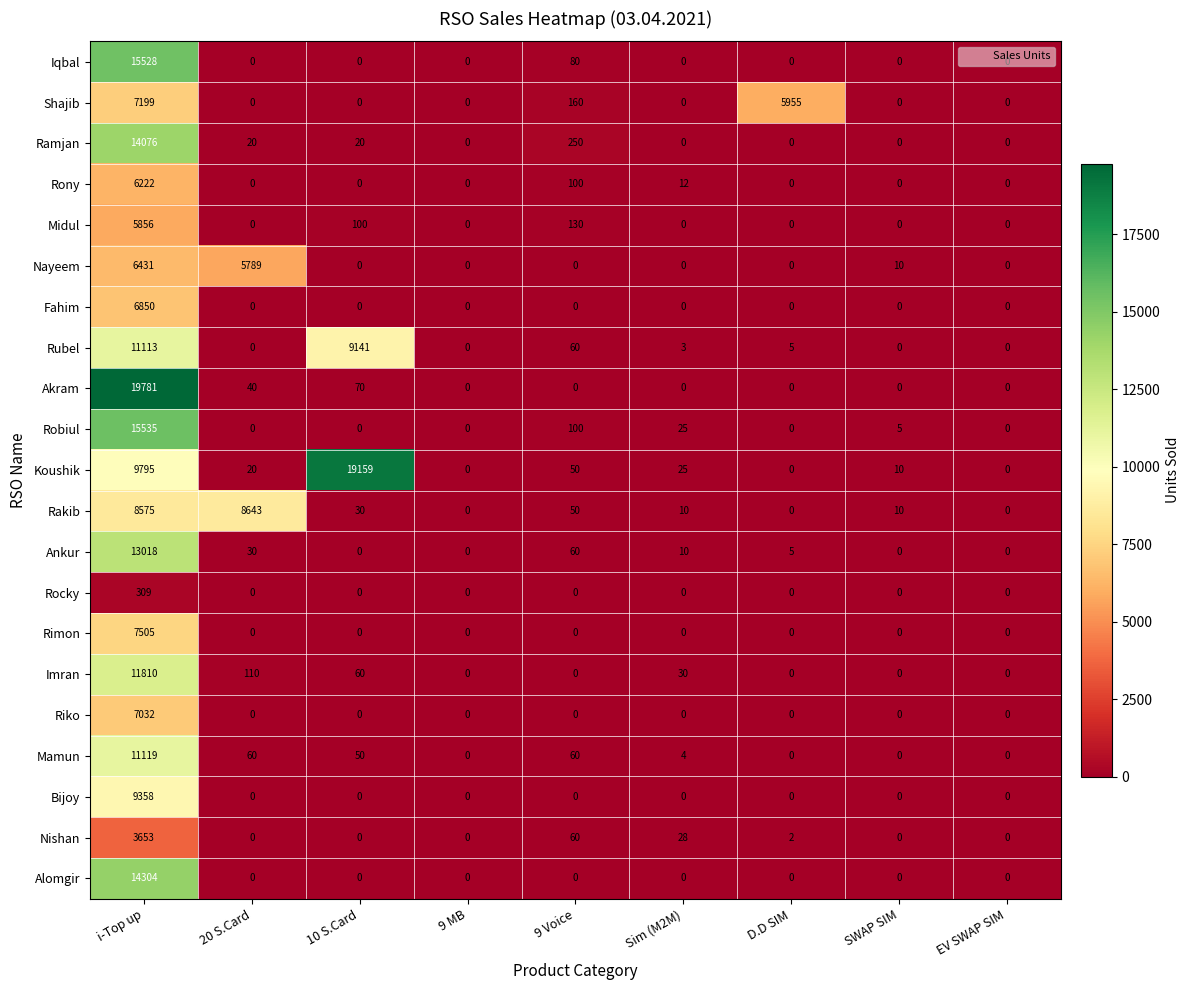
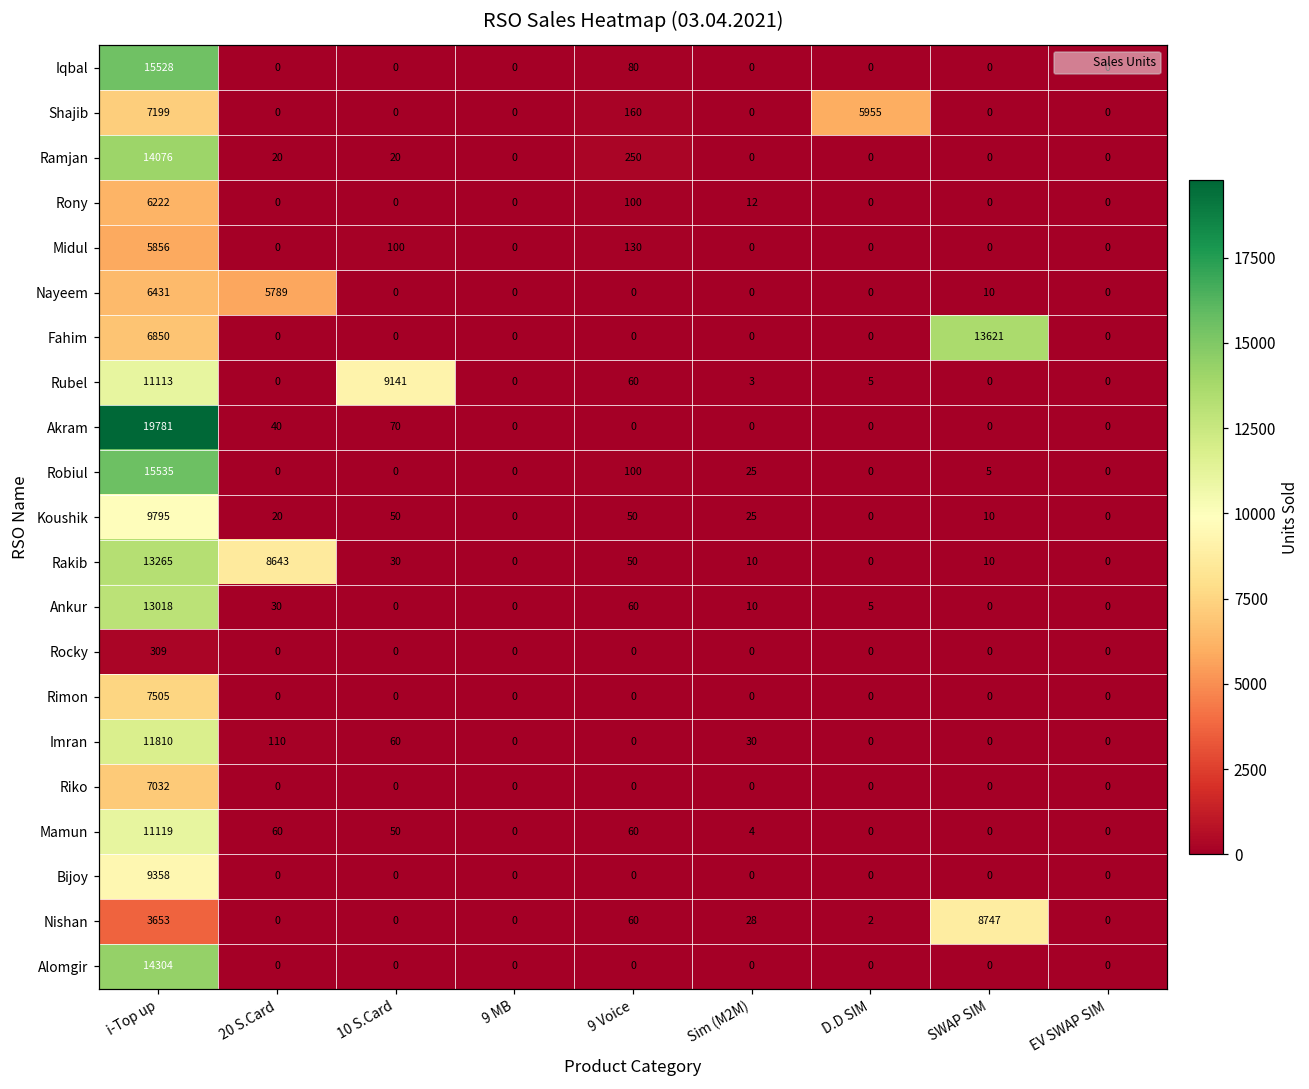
  {
    "Iqbal": {
      "i-Top up": 15528,
      "20 S.Card": 0,
      "10 S.Card": 0,
      "9 MB": 0,
      "9 Voice": 80,
      "Sim (M2M)": 0,
      "D.D SIM": 0,
      "SWAP SIM": 0
    },
    "Shajib": {
      "i-Top up": 7199,
      "20 S.Card": 0,
      "10 S.Card": 0,
      "9 MB": 0,
      "9 Voice": 160,
      "Sim (M2M)": 0,
      "D.D SIM": 5955,
      "SWAP SIM": 0,
      "EV SWAP SIM": 0
    },
    "Ramjan": {
      "i-Top up": 14076,
      "20 S.Card": 20,
      "10 S.Card": 20,
      "9 MB": 0,
      "9 Voice": 250,
      "Sim (M2M)": 0,
      "D.D SIM": 0,
      "SWAP SIM": 0,
      "EV SWAP SIM": 0
    },
    "Rony": {
      "i-Top up": 6222,
      "20 S.Card": 0,
      "10 S.Card": 0,
      "9 MB": 0,
      "9 Voice": 100,
      "Sim (M2M)": 12,
      "D.D SIM": 0,
      "SWAP SIM": 0,
      "EV SWAP SIM": 0
    },
    "Midul": {
      "i-Top up": 5856,
      "20 S.Card": 0,
      "10 S.Card": 100,
      "9 MB": 0,
      "9 Voice": 130,
      "Sim (M2M)": 0,
      "D.D SIM": 0,
      "SWAP SIM": 0,
      "EV SWAP SIM": 0
    },
    "Nayeem": {
      "i-Top up": 6431,
      "20 S.Card": 5789,
      "10 S.Card": 0,
      "9 MB": 0,
      "9 Voice": 0,
      "Sim (M2M)": 0,
      "D.D SIM": 0,
      "SWAP SIM": 10,
      "EV SWAP SIM": 0
    },
    "Fahim": {
      "i-Top up": 6850,
      "20 S.Card": 0,
      "10 S.Card": 0,
      "9 MB": 0,
      "9 Voice": 0,
      "Sim (M2M)": 0,
      "D.D SIM": 0,
-     "SWAP SIM": 0,
+     "SWAP SIM": 13621,
      "EV SWAP SIM": 0
    },
    "Rubel": {
      "i-Top up": 11113,
      "20 S.Card": 0,
      "10 S.Card": 9141,
      "9 MB": 0,
      "9 Voice": 60,
      "Sim (M2M)": 3,
      "D.D SIM": 5,
      "SWAP SIM": 0,
      "EV SWAP SIM": 0
    },
    "Akram": {
      "i-Top up": 19781,
      "20 S.Card": 40,
      "10 S.Card": 70,
      "9 MB": 0,
      "9 Voice": 0,
      "Sim (M2M)": 0,
      "D.D SIM": 0,
      "SWAP SIM": 0,
      "EV SWAP SIM": 0
    },
    "Robiul": {
      "i-Top up": 15535,
      "20 S.Card": 0,
      "10 S.Card": 0,
      "9 MB": 0,
      "9 Voice": 100,
      "Sim (M2M)": 25,
      "D.D SIM": 0,
      "SWAP SIM": 5,
      "EV SWAP SIM": 0
    },
    "Koushik": {
      "i-Top up": 9795,
      "20 S.Card": 20,
-     "10 S.Card": 19159,
+     "10 S.Card": 50,
      "9 MB": 0,
      "9 Voice": 50,
      "Sim (M2M)": 25,
      "D.D SIM": 0,
      "SWAP SIM": 10,
      "EV SWAP SIM": 0
    },
    "Rakib": {
-     "i-Top up": 8575,
+     "i-Top up": 13265,
      "20 S.Card": 8643,
      "10 S.Card": 30,
      "9 MB": 0,
      "9 Voice": 50,
      "Sim (M2M)": 10,
      "D.D SIM": 0,
      "SWAP SIM": 10,
      "EV SWAP SIM": 0
    },
    "Ankur": {
      "i-Top up": 13018,
      "20 S.Card": 30,
      "10 S.Card": 0,
      "9 MB": 0,
      "9 Voice": 60,
      "Sim (M2M)": 10,
      "D.D SIM": 5,
      "SWAP SIM": 0,
      "EV SWAP SIM": 0
    },
    "Rocky": {
      "i-Top up": 309,
      "20 S.Card": 0,
      "10 S.Card": 0,
      "9 MB": 0,
      "9 Voice": 0,
      "Sim (M2M)": 0,
      "D.D SIM": 0,
      "SWAP SIM": 0,
      "EV SWAP SIM": 0
    },
    "Rimon": {
      "i-Top up": 7505,
      "20 S.Card": 0,
      "10 S.Card": 0,
      "9 MB": 0,
      "9 Voice": 0,
      "Sim (M2M)": 0,
      "D.D SIM": 0,
      "SWAP SIM": 0,
      "EV SWAP SIM": 0
    },
    "Imran": {
      "i-Top up": 11810,
      "20 S.Card": 110,
      "10 S.Card": 60,
      "9 MB": 0,
      "9 Voice": 0,
      "Sim (M2M)": 30,
      "D.D SIM": 0,
      "SWAP SIM": 0,
      "EV SWAP SIM": 0
    },
    "Riko": {
      "i-Top up": 7032,
      "20 S.Card": 0,
      "10 S.Card": 0,
      "9 MB": 0,
      "9 Voice": 0,
      "Sim (M2M)": 0,
      "D.D SIM": 0,
      "SWAP SIM": 0,
      "EV SWAP SIM": 0
    },
    "Mamun": {
      "i-Top up": 11119,
      "20 S.Card": 60,
      "10 S.Card": 50,
      "9 MB": 0,
      "9 Voice": 60,
      "Sim (M2M)": 4,
      "D.D SIM": 0,
      "SWAP SIM": 0,
      "EV SWAP SIM": 0
    },
    "Bijoy": {
      "i-Top up": 9358,
      "20 S.Card": 0,
      "10 S.Card": 0,
      "9 MB": 0,
      "9 Voice": 0,
      "Sim (M2M)": 0,
      "D.D SIM": 0,
      "SWAP SIM": 0,
      "EV SWAP SIM": 0
    },
    "Nishan": {
      "i-Top up": 3653,
      "20 S.Card": 0,
      "10 S.Card": 0,
      "9 MB": 0,
      "9 Voice": 60,
      "Sim (M2M)": 28,
      "D.D SIM": 2,
-     "SWAP SIM": 0,
+     "SWAP SIM": 8747,
      "EV SWAP SIM": 0
    },
    "Alomgir": {
      "i-Top up": 14304,
      "20 S.Card": 0,
      "10 S.Card": 0,
      "9 MB": 0,
      "9 Voice": 0,
      "Sim (M2M)": 0,
      "D.D SIM": 0,
      "SWAP SIM": 0,
      "EV SWAP SIM": 0
    }
  }
